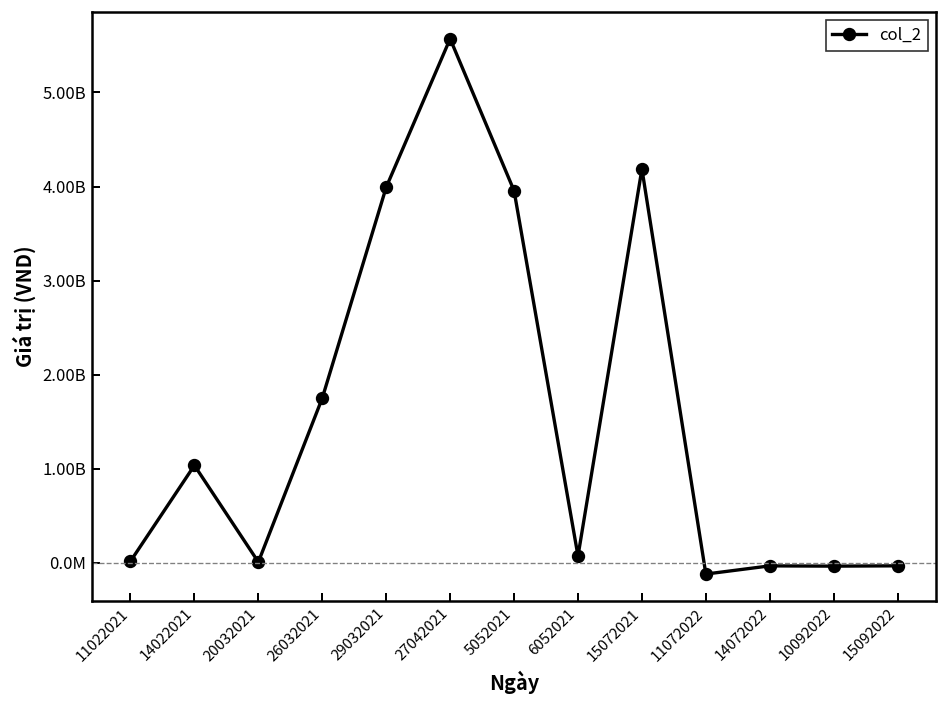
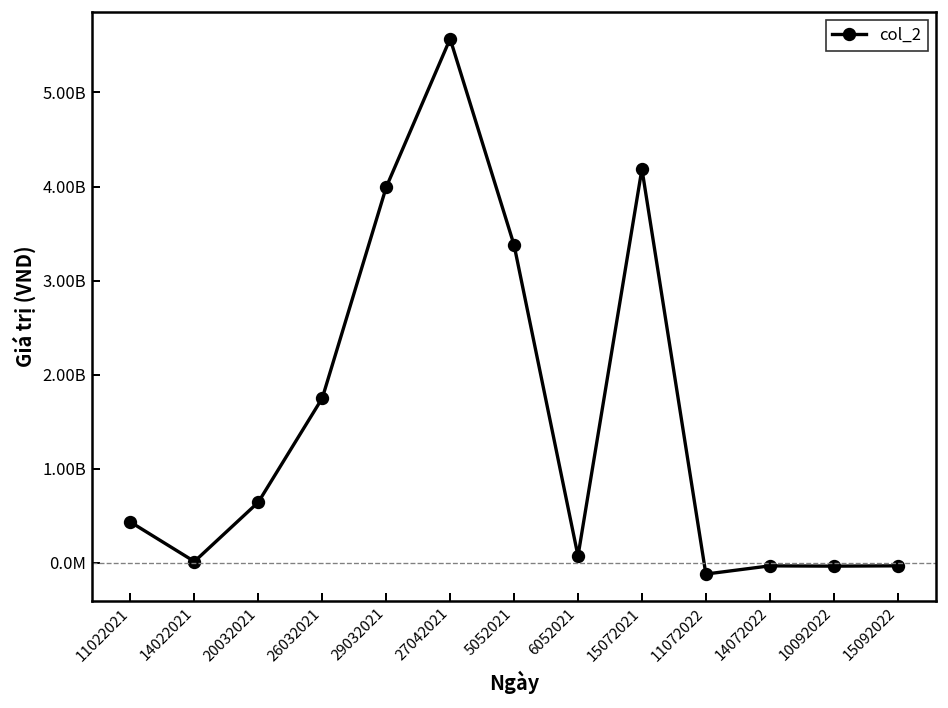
  {
-   "11022021": 0,
-   "14022021": 1000000000,
-   "20032021": 0,
+   "11022021": 400000000,
+   "14022021": 0,
+   "20032021": 600000000,
    "26032021": 1700000000,
    "29032021": 4000000000,
    "27042021": 5600000000,
-   "5052021": 4000000000,
+   "5052021": 3400000000,
    "6052021": 100000000,
    "15072021": 4200000000,
    "11072022": -100000000,
    "14072022": 0,
    "10092022": 0,
    "15092022": 0
  }
